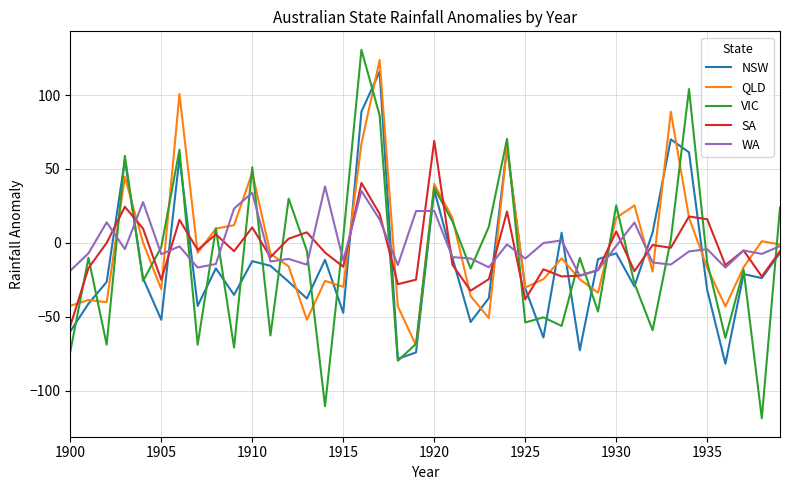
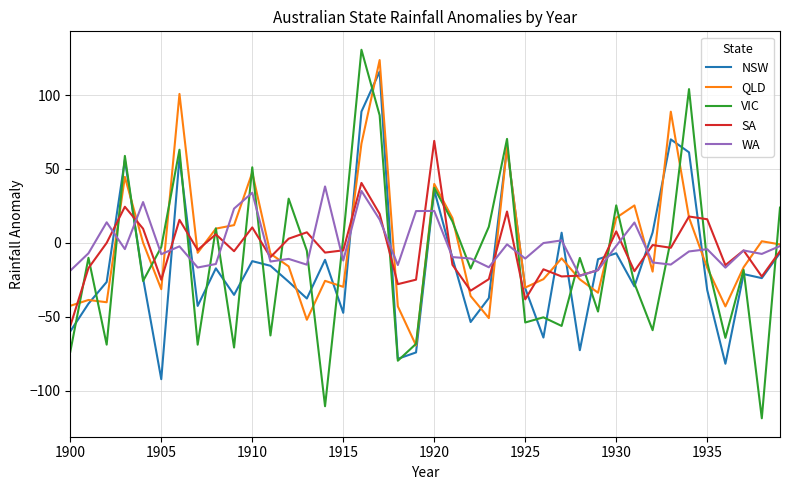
  {
    "NSW": {
      "1900": -60,
-     "1905": -52,
+     "1905": -92,
      "1910": -12,
      "1915": -47,
      "1930": -7,
      "1935": -32
    },
    "QLD": {
      "1900": -43,
      "1905": -31,
      "1910": 48,
      "1915": -30,
      "1920": 40,
      "1930": 17,
      "1935": -17
    },
    "VIC": {
      "1900": -74,
      "1905": -3,
      "1910": 51,
      "1915": 4,
      "1925": -54,
      "1930": 25,
      "1935": -13
    },
    "SA": {
      "1900": -56,
      "1905": -25,
      "1910": 10,
-     "1915": -16,
+     "1915": -5,
      "1920": 69,
      "1925": -38,
      "1930": 8,
      "1935": 16
    },
    "WA": {
      "1900": -19,
      "1905": -8,
      "1910": 34,
      "1915": -12,
      "1920": 22,
      "1925": -11,
      "1930": -2,
      "1935": -4
    }
  }
